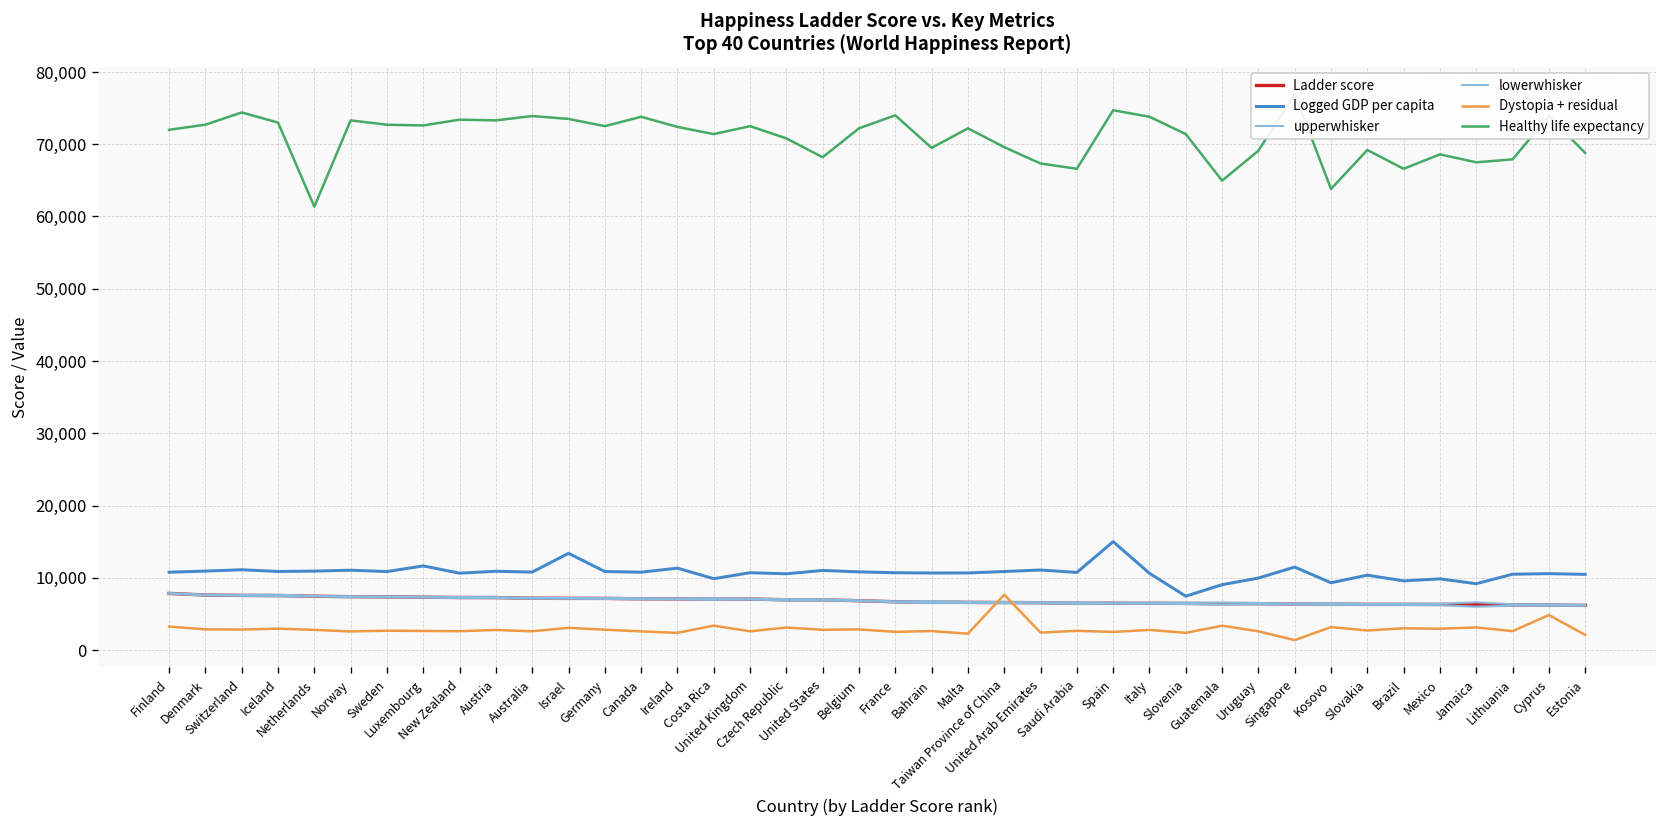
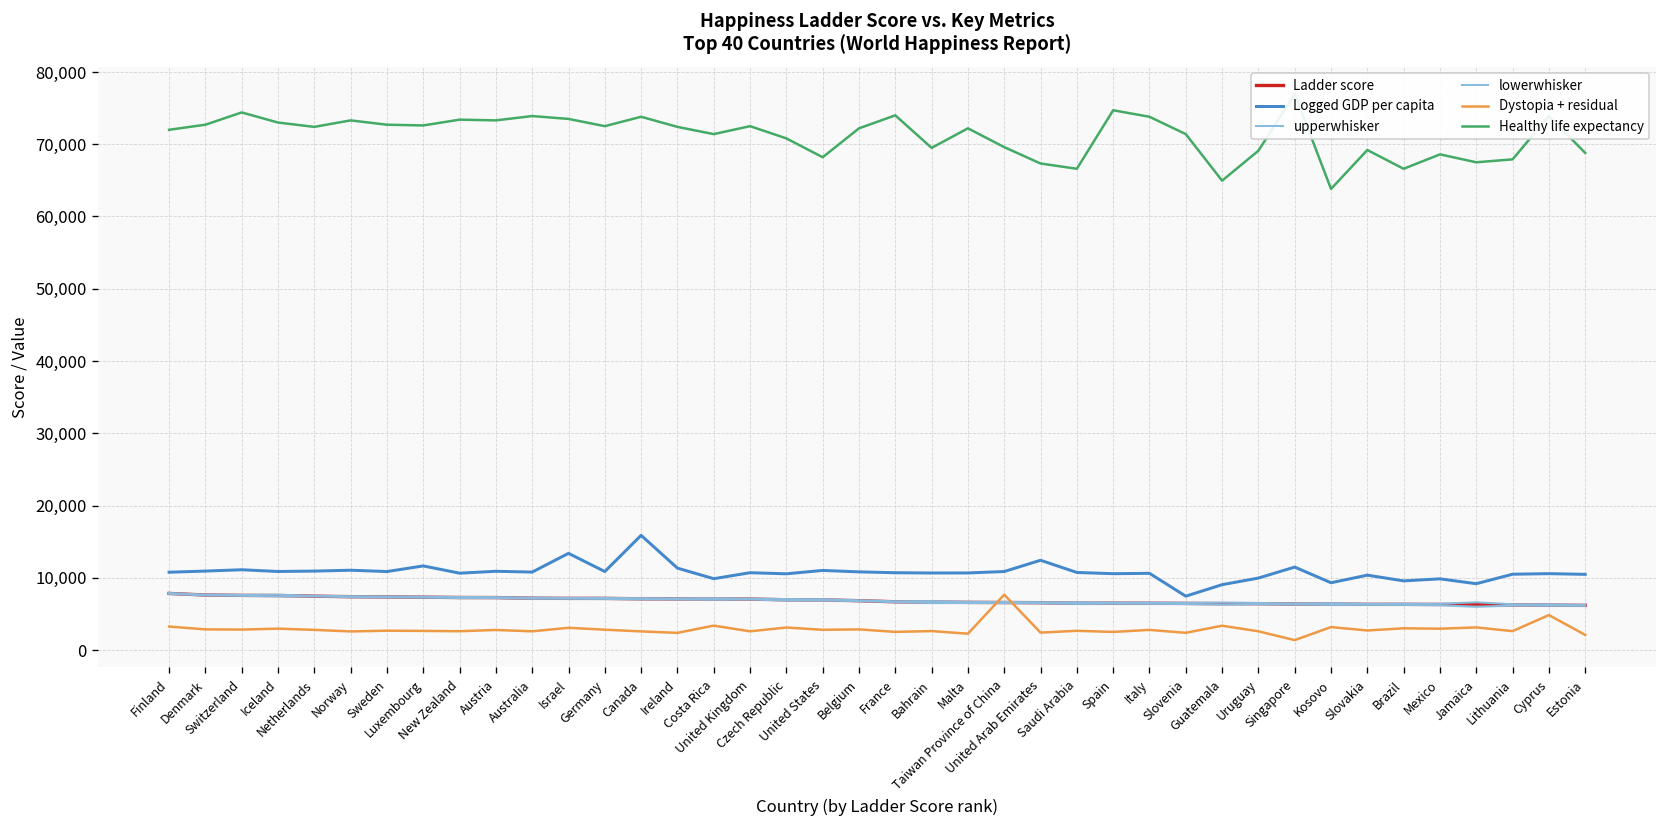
  {
    "Logged GDP per capita": {
      "Finland": "11,000",
      "Denmark": "11,000",
      "Switzerland": "11,000",
      "Iceland": "11,000",
      "Netherlands": "11,000",
      "Norway": "11,000",
      "Sweden": "11,000",
      "Luxembourg": "12,000",
      "New Zealand": "11,000",
      "Austria": "11,000",
      "Australia": "11,000",
      "Israel": "13,000",
      "Germany": "11,000",
-     "Canada": "11,000",
+     "Canada": "16,000",
      "Ireland": "11,000",
      "Costa Rica": "10,000",
      "United Kingdom": "11,000",
      "Czech Republic": "11,000",
      "United States": "11,000",
      "Belgium": "11,000",
      "France": "11,000",
      "Bahrain": "11,000",
      "Malta": "11,000",
      "Taiwan Province of China": "11,000",
-     "United Arab Emirates": "11,000",
+     "United Arab Emirates": "12,000",
      "Saudi Arabia": "11,000",
-     "Spain": "15,000",
+     "Spain": "11,000",
      "Italy": "11,000",
      "Slovenia": "7,000",
      "Guatemala": "9,000",
      "Uruguay": "10,000",
      "Singapore": "11,000",
      "Kosovo": "9,000",
      "Slovakia": "10,000",
      "Brazil": "10,000",
      "Mexico": "10,000",
      "Jamaica": "9,000",
      "Lithuania": "10,000",
      "Cyprus": "11,000",
      "Estonia": "10,000"
    },
    "Dystopia + residual": {
      "Finland": "3,000",
      "Denmark": "3,000",
      "Switzerland": "3,000",
      "Iceland": "3,000",
      "Netherlands": "3,000",
      "Norway": "3,000",
      "Sweden": "3,000",
      "Luxembourg": "3,000",
      "New Zealand": "3,000",
      "Austria": "3,000",
      "Australia": "3,000",
      "Israel": "3,000",
      "Germany": "3,000",
      "Canada": "3,000",
      "Ireland": "2,000",
      "Costa Rica": "3,000",
      "United Kingdom": "3,000",
      "Czech Republic": "3,000",
      "United States": "3,000",
      "Belgium": "3,000",
      "France": "3,000",
      "Bahrain": "3,000",
      "Malta": "2,000",
      "Taiwan Province of China": "8,000",
      "United Arab Emirates": "2,000",
      "Saudi Arabia": "3,000",
      "Spain": "3,000",
      "Italy": "3,000",
      "Slovenia": "2,000",
      "Guatemala": "3,000",
      "Uruguay": "3,000",
      "Singapore": "1,000",
      "Kosovo": "3,000",
      "Slovakia": "3,000",
      "Brazil": "3,000",
      "Mexico": "3,000",
      "Jamaica": "3,000",
      "Lithuania": "3,000",
      "Cyprus": "5,000",
      "Estonia": "2,000"
    },
    "Healthy life expectancy": {
      "Finland": "72,000",
      "Denmark": "73,000",
      "Switzerland": "74,000",
      "Iceland": "73,000",
-     "Netherlands": "61,000",
+     "Netherlands": "72,000",
      "Norway": "73,000",
      "Sweden": "73,000",
      "Luxembourg": "73,000",
      "New Zealand": "73,000",
      "Austria": "73,000",
      "Australia": "74,000",
      "Israel": "74,000",
      "Germany": "73,000",
      "Canada": "74,000",
      "Ireland": "72,000",
      "Costa Rica": "71,000",
      "United Kingdom": "73,000",
      "Czech Republic": "71,000",
      "United States": "68,000",
      "Belgium": "72,000",
      "France": "74,000",
      "Bahrain": "69,000",
      "Malta": "72,000",
      "Taiwan Province of China": "70,000",
      "United Arab Emirates": "67,000",
      "Saudi Arabia": "67,000",
      "Spain": "75,000",
      "Italy": "74,000",
      "Slovenia": "71,000",
      "Guatemala": "65,000",
      "Uruguay": "69,000",
      "Kosovo": "64,000",
      "Slovakia": "69,000",
      "Brazil": "67,000",
      "Mexico": "69,000",
      "Jamaica": "68,000",
      "Lithuania": "68,000",
      "Estonia": "69,000"
    }
  }
